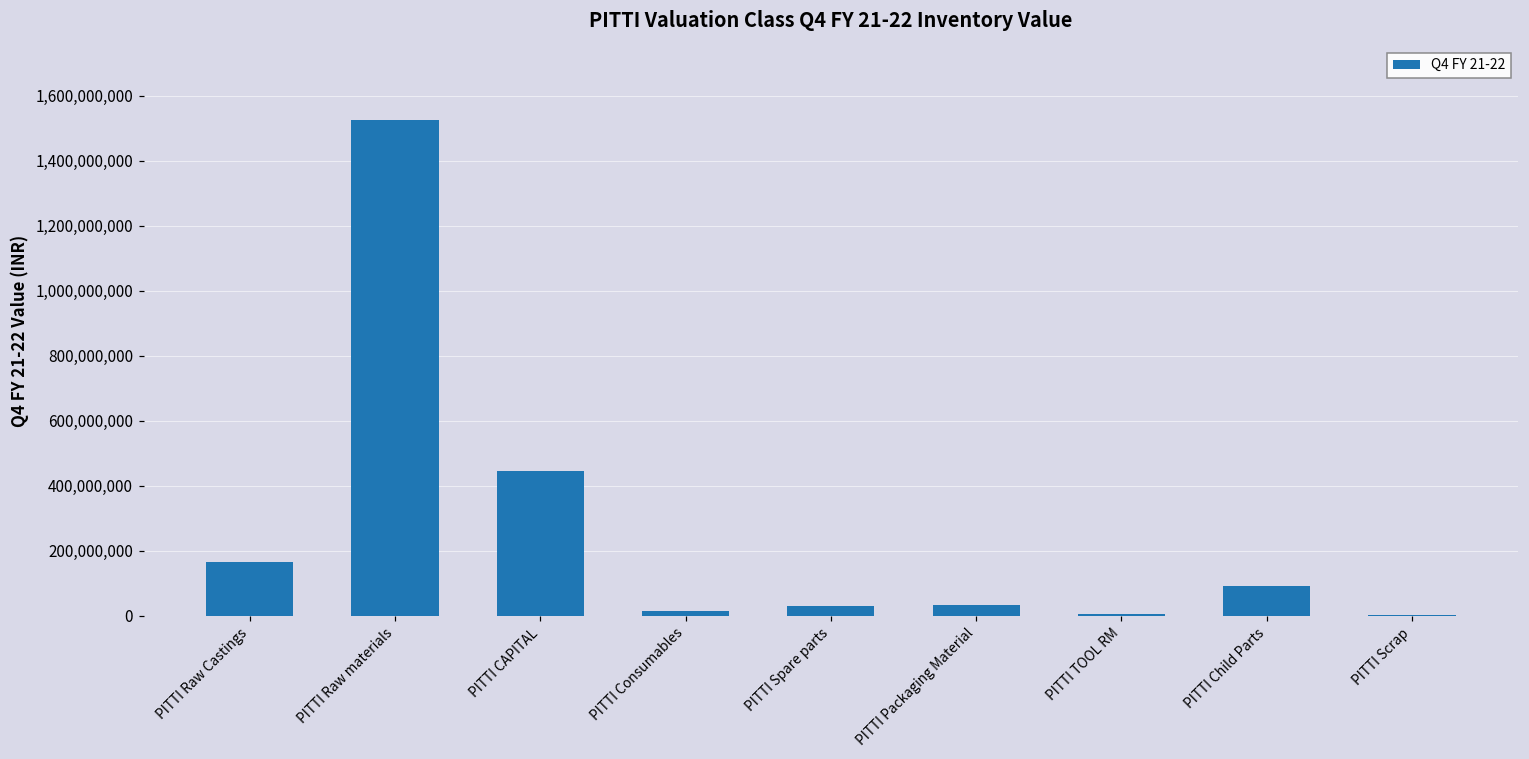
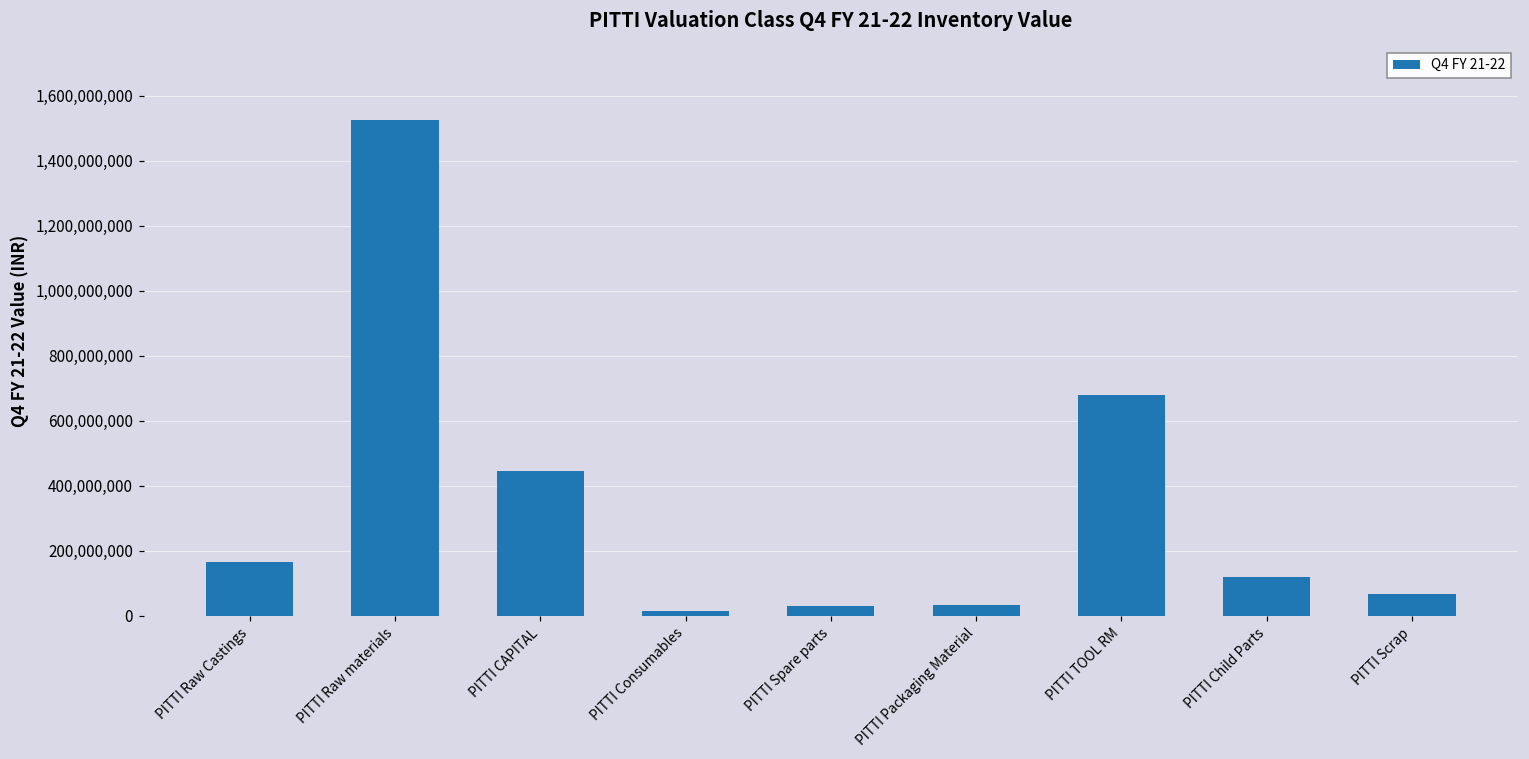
  {
    "PITTI Raw Castings": "160,000,000",
    "PITTI Raw materials": "1,520,000,000",
    "PITTI CAPITAL": "450,000,000",
    "PITTI Consumables": "10,000,000",
    "PITTI Spare parts": "30,000,000",
    "PITTI Packaging Material": "30,000,000",
-   "PITTI TOOL RM": "0",
-   "PITTI Child Parts": "90,000,000",
-   "PITTI Scrap": "0"
+   "PITTI TOOL RM": "680,000,000",
+   "PITTI Child Parts": "120,000,000",
+   "PITTI Scrap": "70,000,000"
  }
